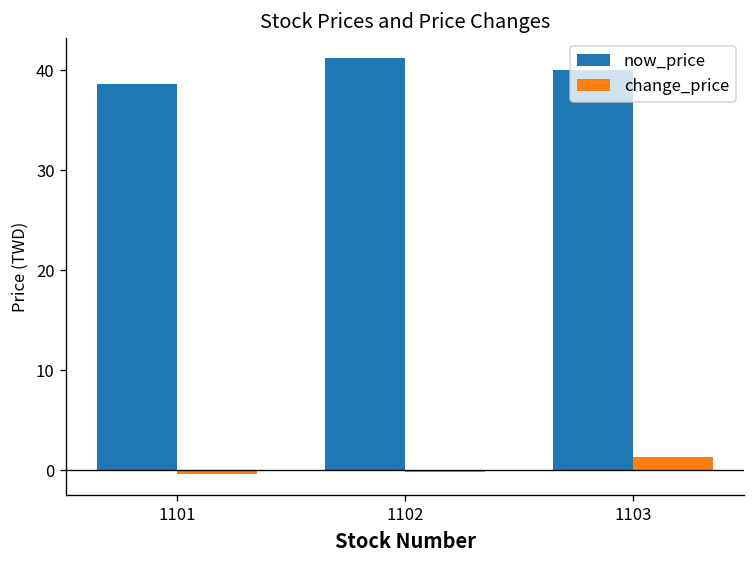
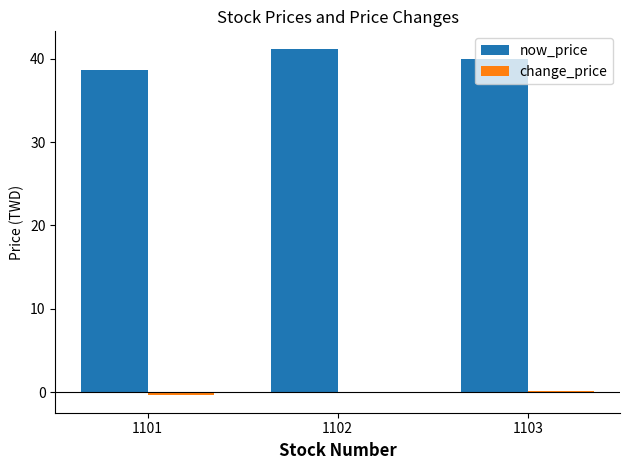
  {
    "now_price": {
      "1101": 39,
      "1102": 41
    },
    "change_price": {
      "1101": 0,
-     "1103": 1
+     "1103": 0
    }
  }
